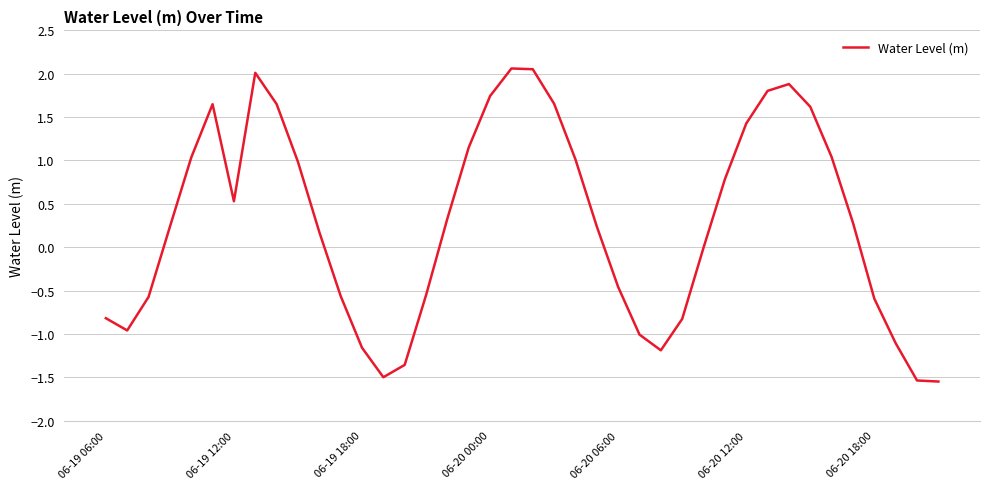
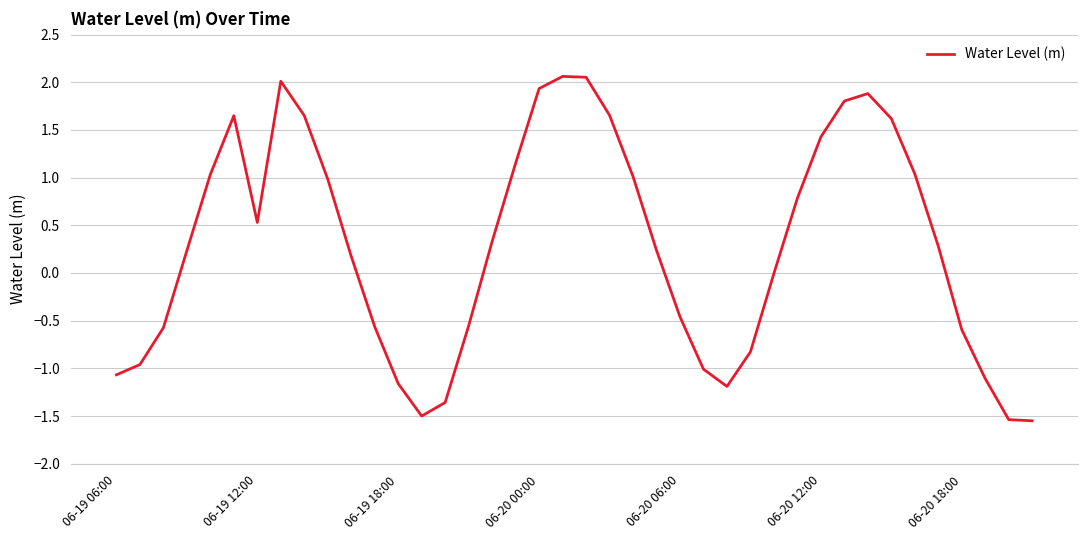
  {
-   "06-19 06:00": -0.8,
+   "06-19 06:00": -1.1,
    "06-19 12:00": 0.5,
    "06-19 18:00": -1.2,
-   "06-20 00:00": 1.7,
+   "06-20 00:00": 1.9,
    "06-20 06:00": -0.5,
    "06-20 12:00": 1.4,
    "06-20 18:00": -0.6
  }
